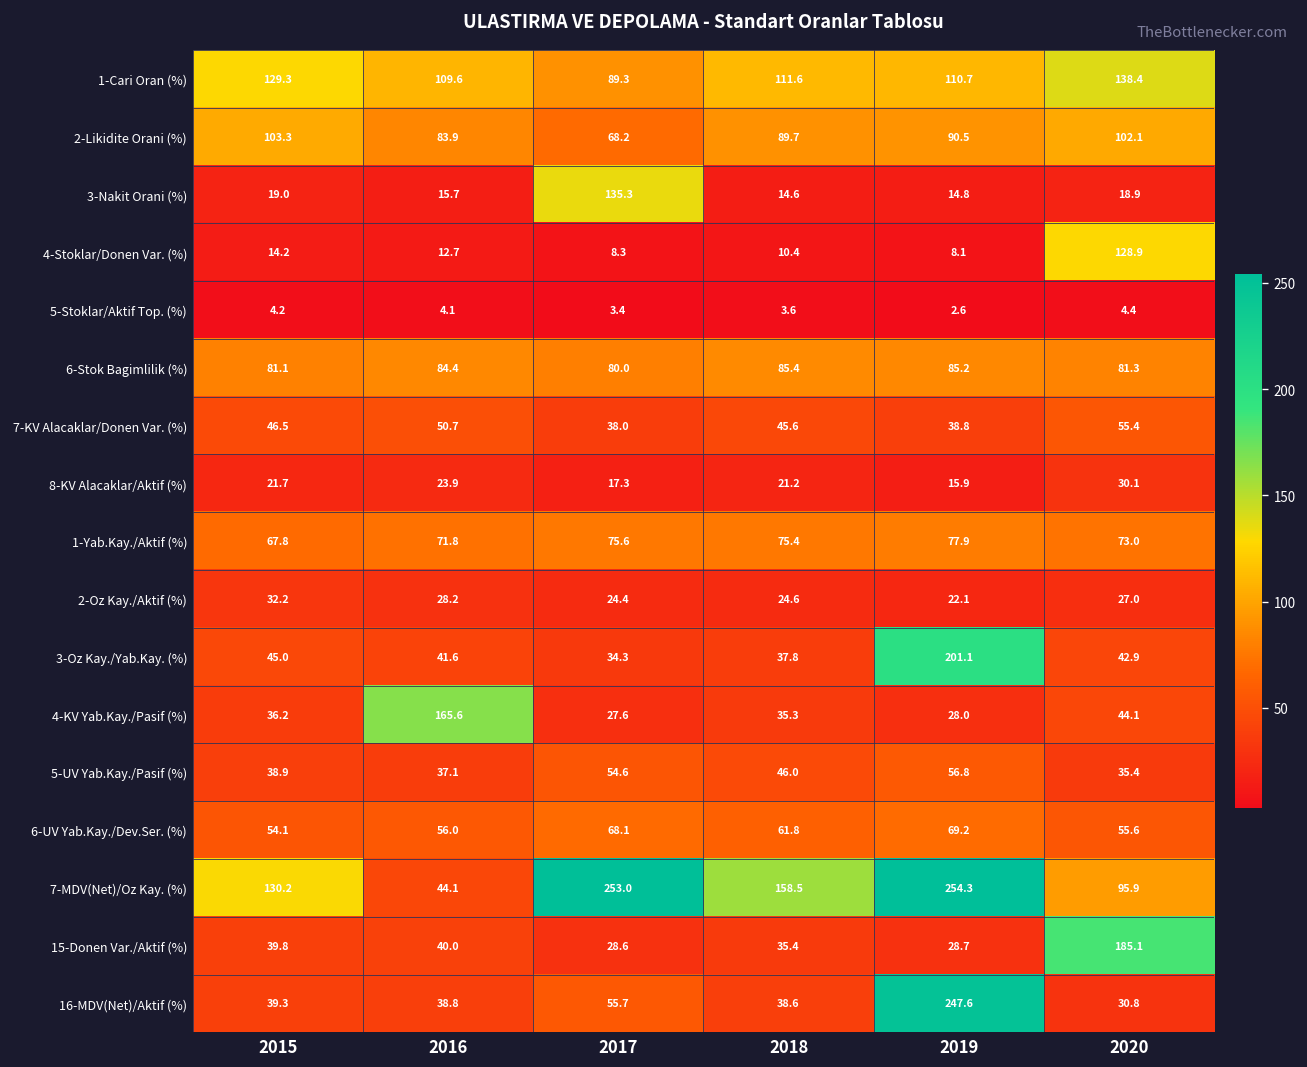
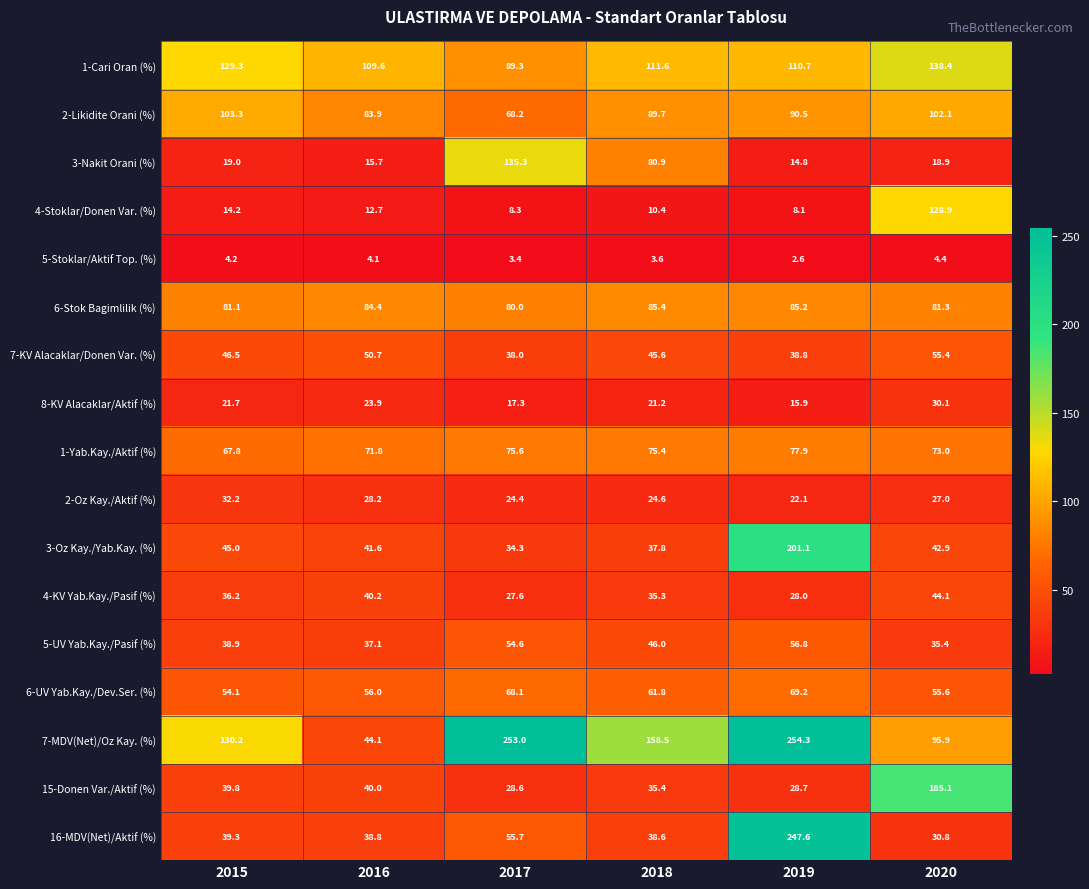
  {
    "1-Cari Oran (%)": {
      "2015": 129.3,
      "2016": 109.6,
      "2017": 89.3,
      "2018": 111.6,
      "2019": 110.7,
      "2020": 138.4
    },
    "2-Likidite Orani (%)": {
      "2015": 103.3,
      "2016": 83.9,
      "2017": 68.2,
      "2018": 89.7,
      "2019": 90.5,
      "2020": 102.1
    },
    "3-Nakit Orani (%)": {
      "2015": 19.0,
      "2016": 15.7,
      "2017": 135.3,
-     "2018": 14.6,
+     "2018": 80.9,
      "2019": 14.8,
      "2020": 18.9
    },
    "4-Stoklar/Donen Var. (%)": {
      "2015": 14.2,
      "2016": 12.7,
      "2017": 8.3,
      "2018": 10.4,
      "2019": 8.1,
      "2020": 128.9
    },
    "5-Stoklar/Aktif Top. (%)": {
      "2015": 4.2,
      "2016": 4.1,
      "2017": 3.4,
      "2018": 3.6,
      "2019": 2.6,
      "2020": 4.4
    },
    "6-Stok Bagimlilik (%)": {
      "2015": 81.1,
      "2016": 84.4,
      "2017": 80.0,
      "2018": 85.4,
      "2019": 85.2,
      "2020": 81.3
    },
    "7-KV Alacaklar/Donen Var. (%)": {
      "2015": 46.5,
      "2016": 50.7,
      "2017": 38.0,
      "2018": 45.6,
      "2019": 38.8,
      "2020": 55.4
    },
    "8-KV Alacaklar/Aktif (%)": {
      "2015": 21.7,
      "2016": 23.9,
      "2017": 17.3,
      "2018": 21.2,
      "2019": 15.9,
      "2020": 30.1
    },
    "1-Yab.Kay./Aktif (%)": {
      "2015": 67.8,
      "2016": 71.8,
      "2017": 75.6,
      "2018": 75.4,
      "2019": 77.9,
      "2020": 73.0
    },
    "2-Oz Kay./Aktif (%)": {
      "2015": 32.2,
      "2016": 28.2,
      "2017": 24.4,
      "2018": 24.6,
      "2019": 22.1,
      "2020": 27.0
    },
    "3-Oz Kay./Yab.Kay. (%)": {
      "2015": 45.0,
      "2016": 41.6,
      "2017": 34.3,
      "2018": 37.8,
      "2019": 201.1,
      "2020": 42.9
    },
    "4-KV Yab.Kay./Pasif (%)": {
      "2015": 36.2,
-     "2016": 165.6,
+     "2016": 40.2,
      "2017": 27.6,
      "2018": 35.3,
      "2019": 28.0,
      "2020": 44.1
    },
    "5-UV Yab.Kay./Pasif (%)": {
      "2015": 38.9,
      "2016": 37.1,
      "2017": 54.6,
      "2018": 46.0,
      "2019": 56.8,
      "2020": 35.4
    },
    "6-UV Yab.Kay./Dev.Ser. (%)": {
      "2015": 54.1,
      "2016": 56.0,
      "2017": 68.1,
      "2018": 61.8,
      "2019": 69.2,
      "2020": 55.6
    },
    "7-MDV(Net)/Oz Kay. (%)": {
      "2015": 130.2,
      "2016": 44.1,
      "2017": 253.0,
      "2018": 158.5,
      "2019": 254.3,
      "2020": 95.9
    },
    "15-Donen Var./Aktif (%)": {
      "2015": 39.8,
      "2016": 40.0,
      "2017": 28.6,
      "2018": 35.4,
      "2019": 28.7,
      "2020": 185.1
    },
    "16-MDV(Net)/Aktif (%)": {
      "2015": 39.3,
      "2016": 38.8,
      "2017": 55.7,
      "2018": 38.6,
      "2019": 247.6,
      "2020": 30.8
    }
  }
